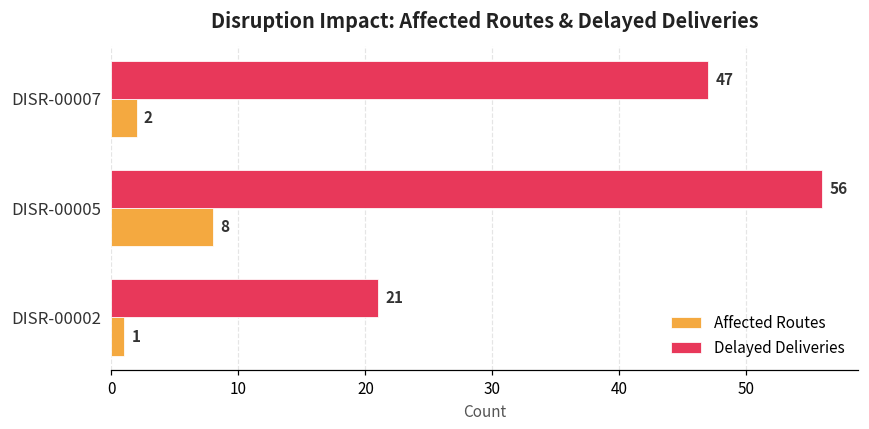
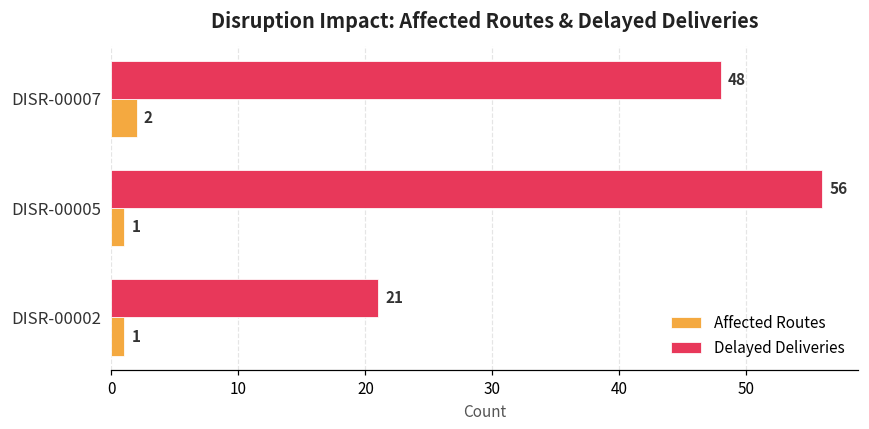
  {
    "Affected Routes": {
      "DISR-00007": 2,
-     "DISR-00005": 8,
+     "DISR-00005": 1,
      "DISR-00002": 1
    },
    "Delayed Deliveries": {
-     "DISR-00007": 47,
+     "DISR-00007": 48,
      "DISR-00005": 56,
      "DISR-00002": 21
    }
  }
